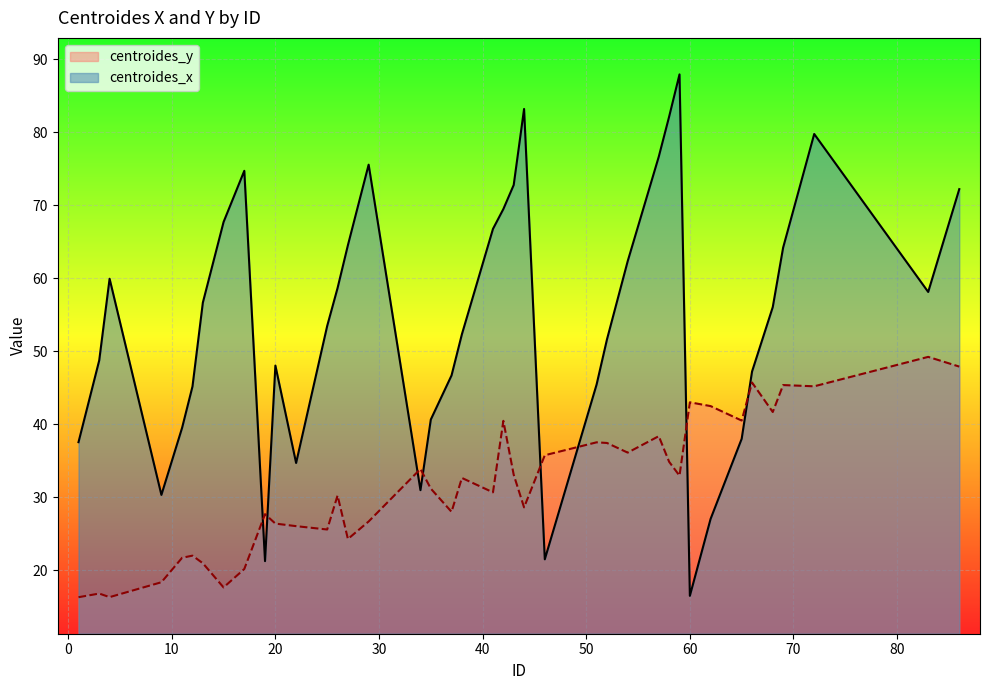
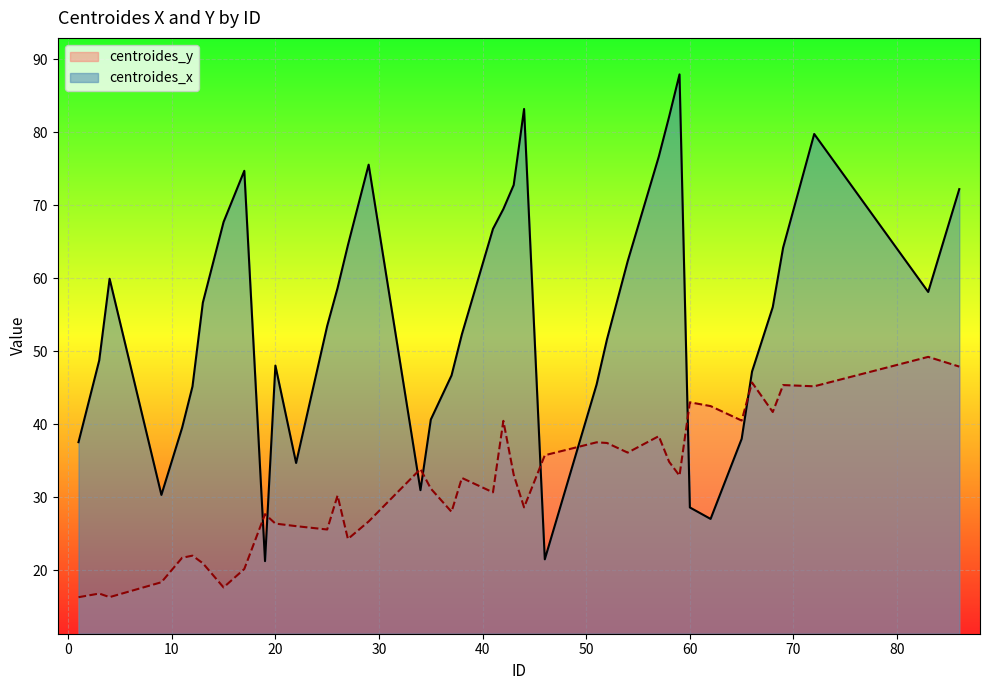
  {
    "centroides_x": {
      "20": 48,
-     "60": 17
+     "60": 29
    },
    "centroides_y": {
      "20": 26,
      "60": 43
    }
  }
